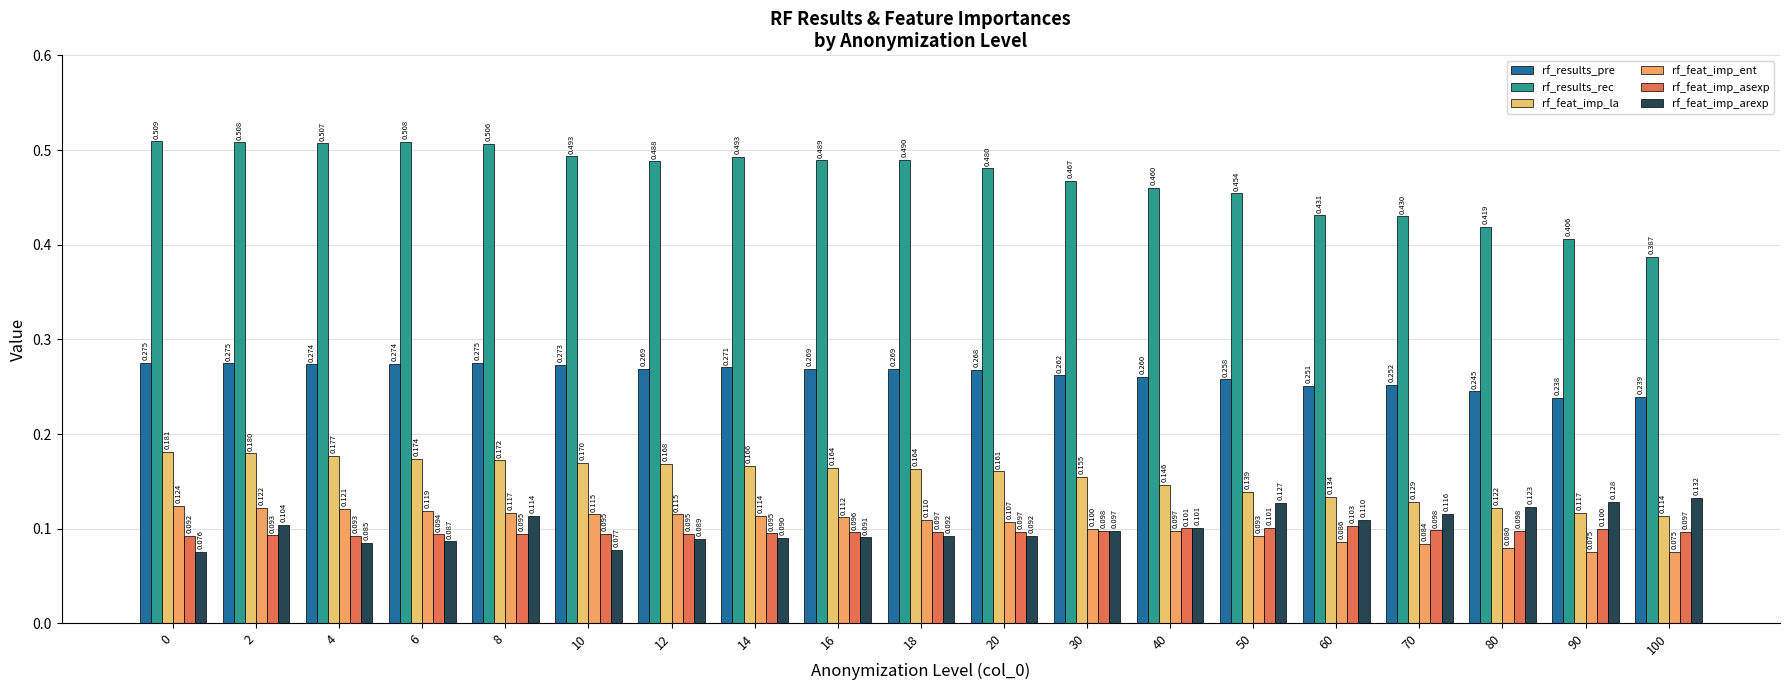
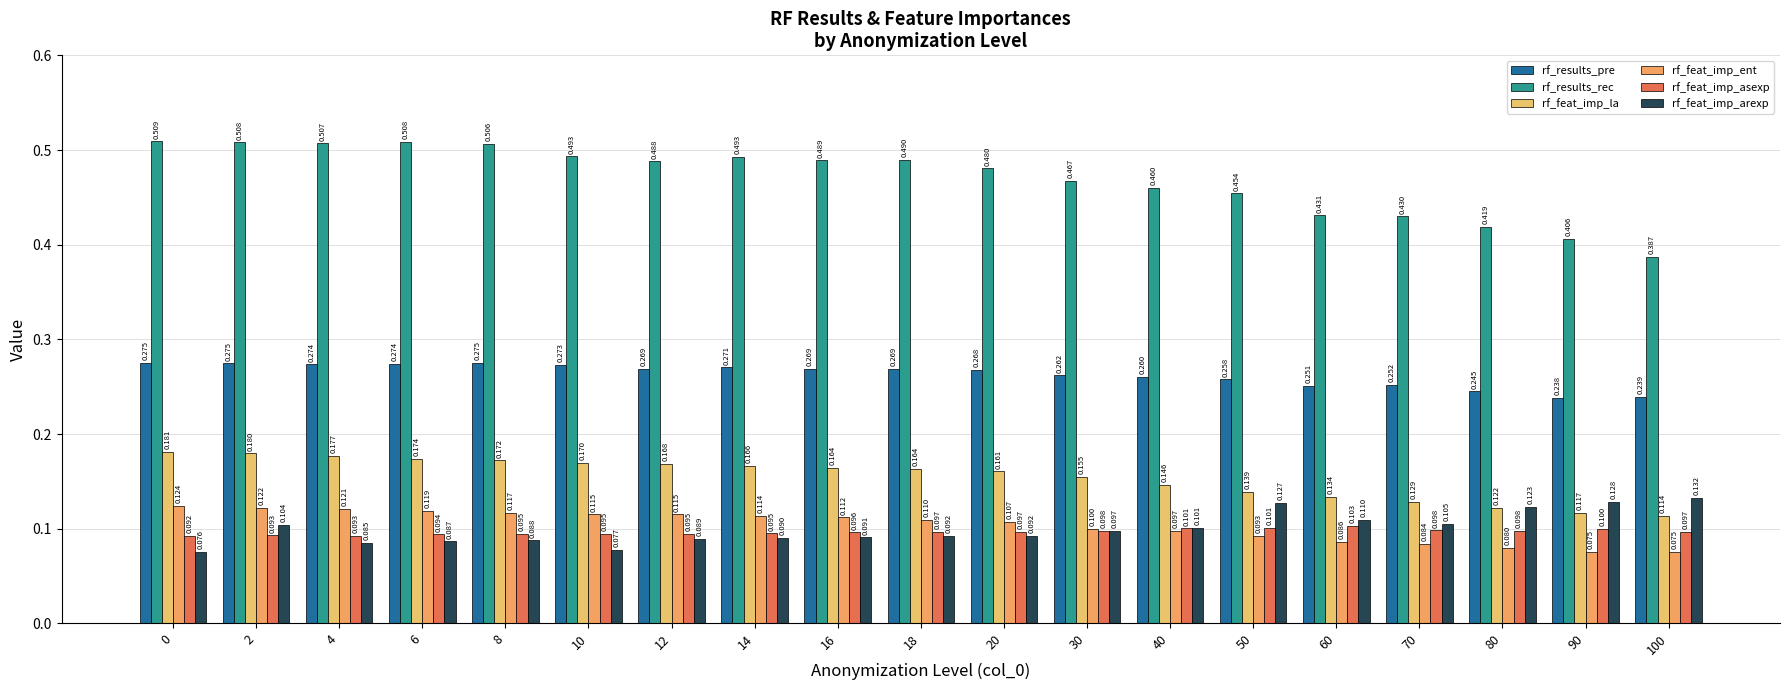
  {
    "rf_feat_imp_arexp": {
      "0": 0.076,
      "2": 0.104,
      "4": 0.085,
      "6": 0.087,
-     "8": 0.114,
+     "8": 0.088,
      "10": 0.077,
      "12": 0.089,
      "14": 0.090,
      "16": 0.091,
      "18": 0.092,
      "20": 0.092,
      "30": 0.097,
      "40": 0.101,
      "50": 0.127,
      "60": 0.110,
-     "70": 0.116,
+     "70": 0.105,
      "80": 0.123,
      "90": 0.128,
      "100": 0.132
    }
  }
